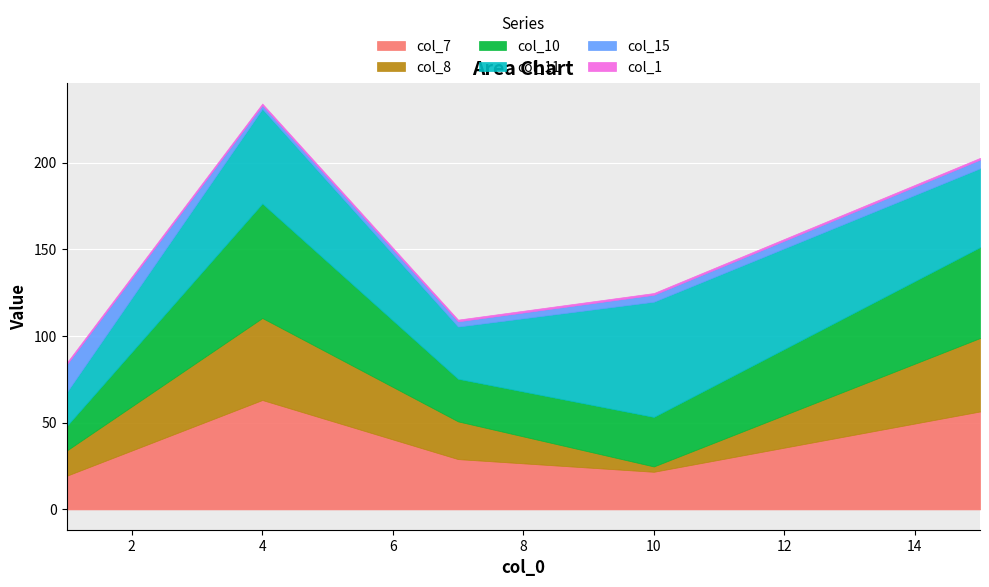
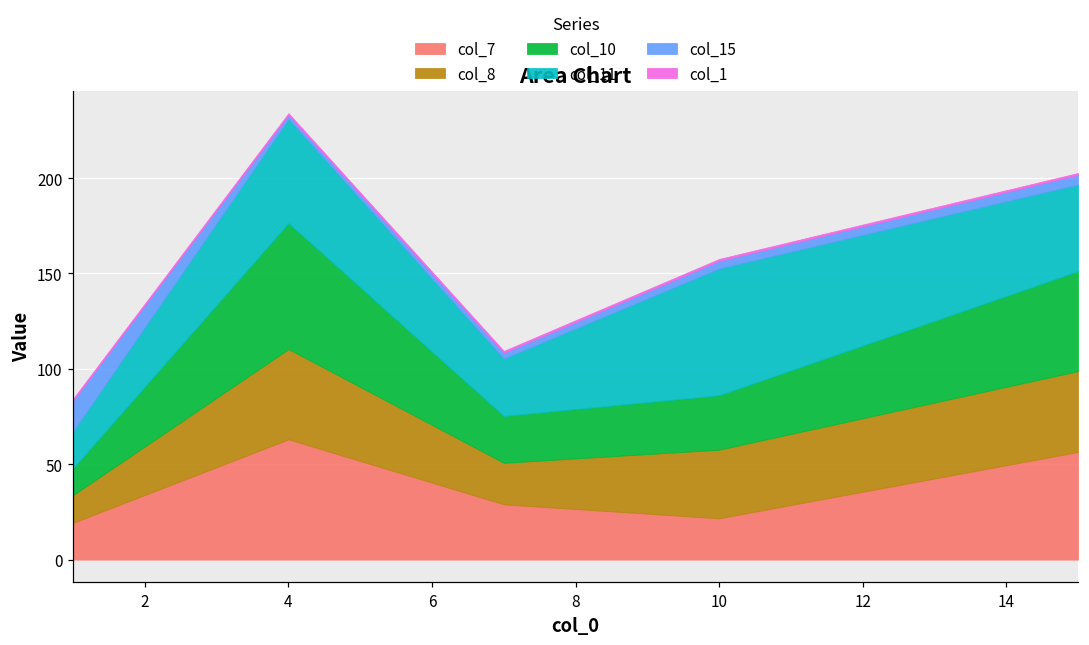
  {
    "col_7": {
      "4": 63,
      "10": 22
    },
    "col_8": {
      "4": 47,
-     "10": 3
+     "10": 36
    },
    "col_10": {
      "4": 66,
      "10": 29
    },
    "col_11": {
      "4": 55,
      "10": 66
    }
  }
